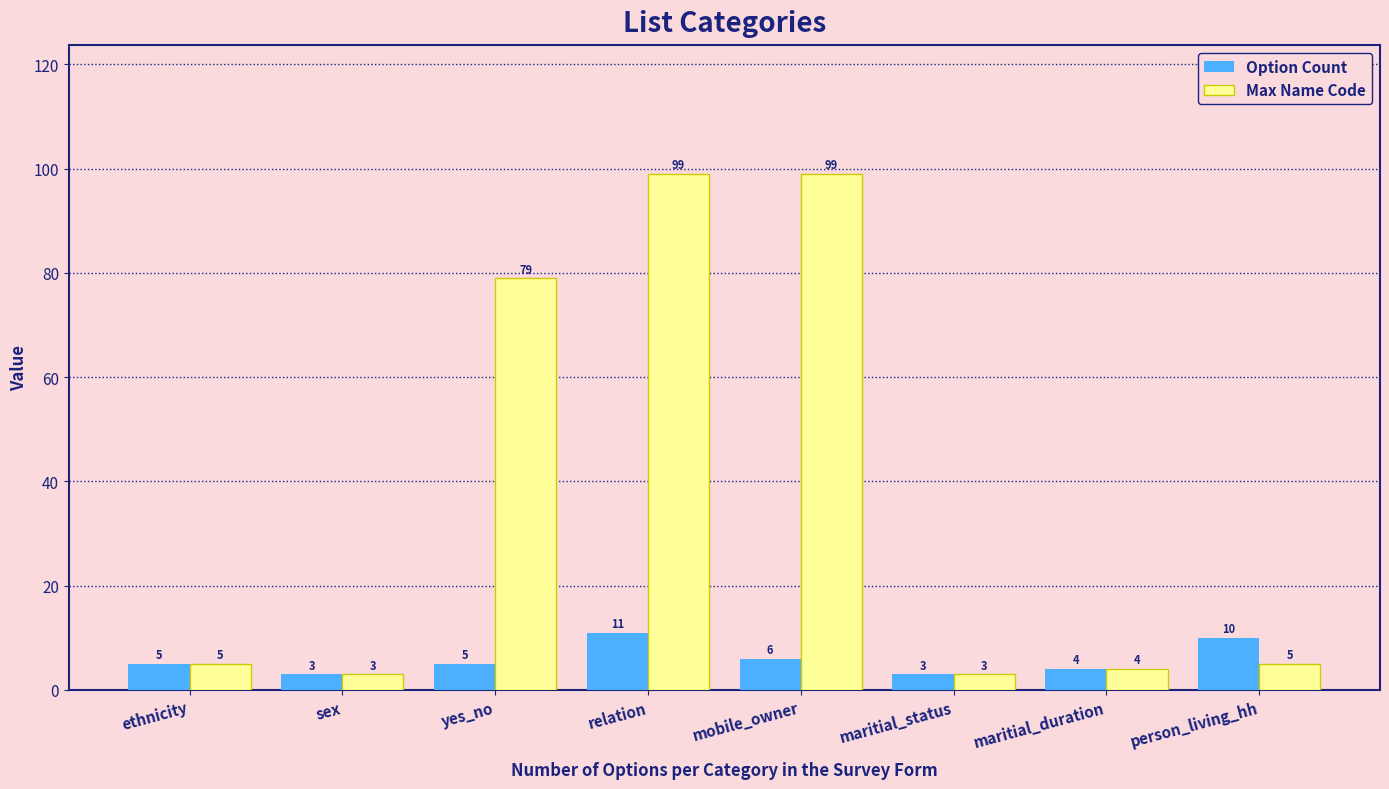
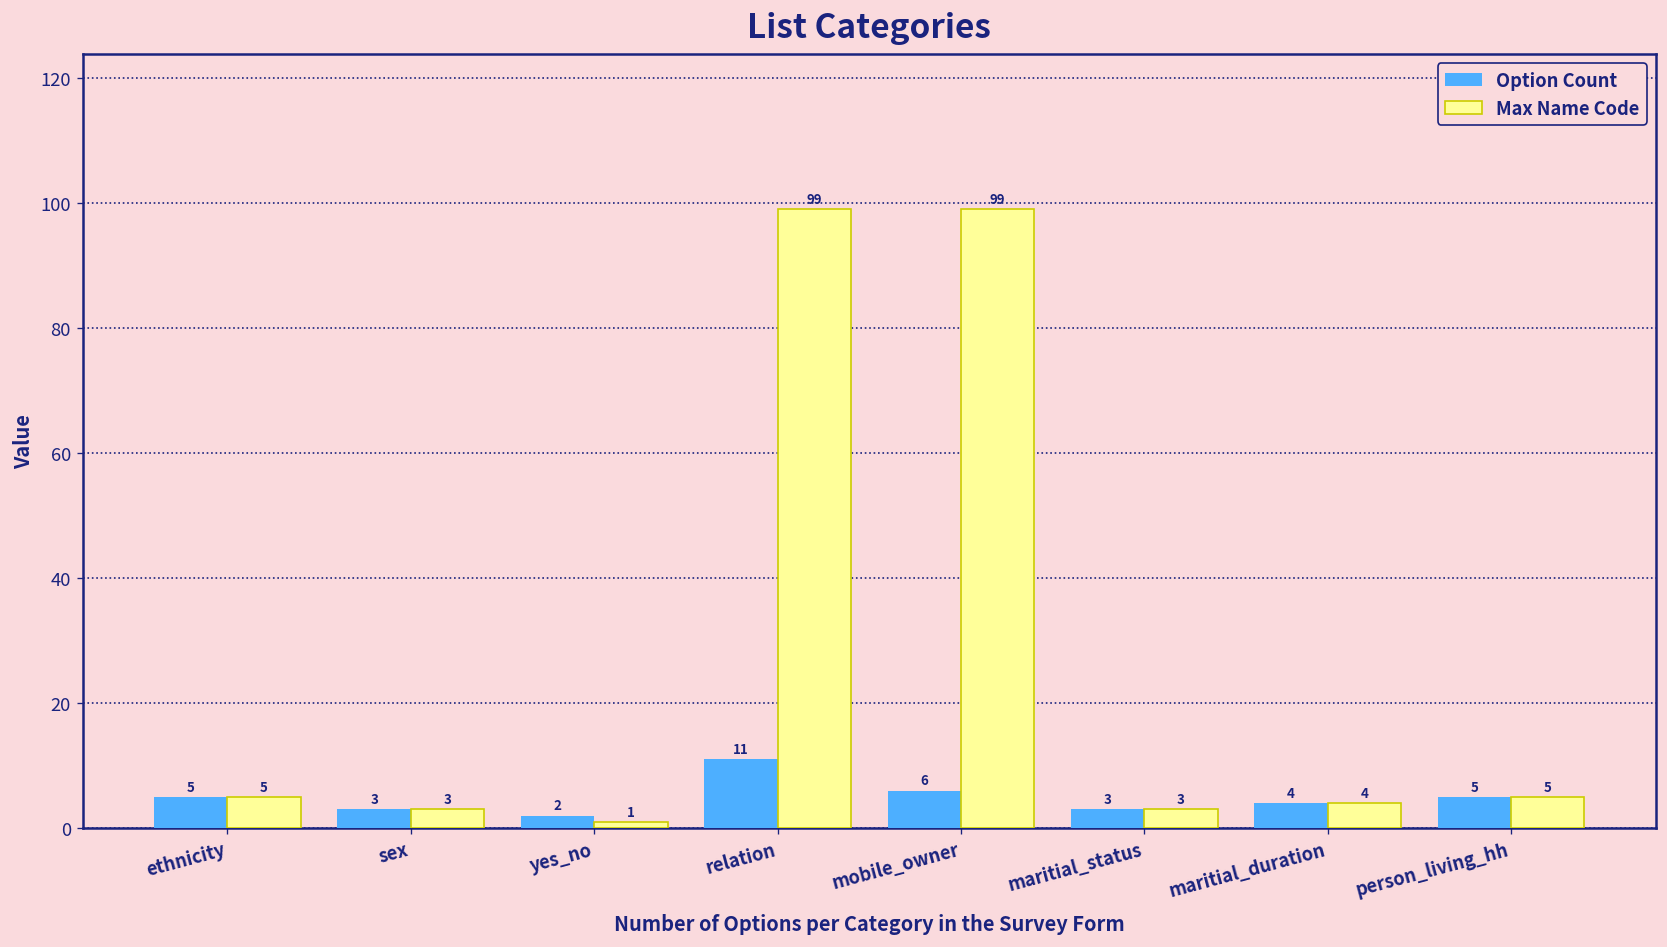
  {
    "Option Count": {
      "ethnicity": 5,
      "sex": 3,
-     "yes_no": 5,
+     "yes_no": 2,
      "relation": 11,
      "mobile_owner": 6,
      "maritial_status": 3,
      "maritial_duration": 4,
-     "person_living_hh": 10
+     "person_living_hh": 5
    },
    "Max Name Code": {
      "ethnicity": 5,
      "sex": 3,
-     "yes_no": 79,
+     "yes_no": 1,
      "relation": 99,
      "mobile_owner": 99,
      "maritial_status": 3,
      "maritial_duration": 4,
      "person_living_hh": 5
    }
  }
